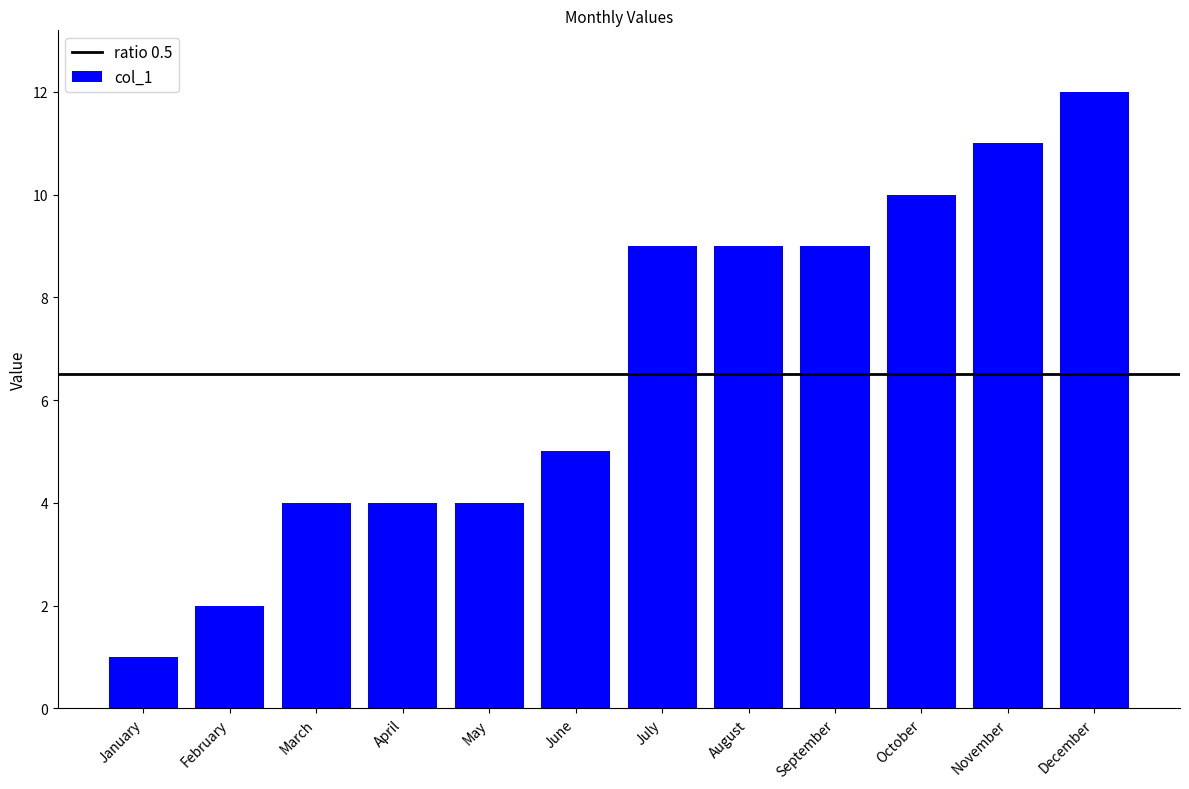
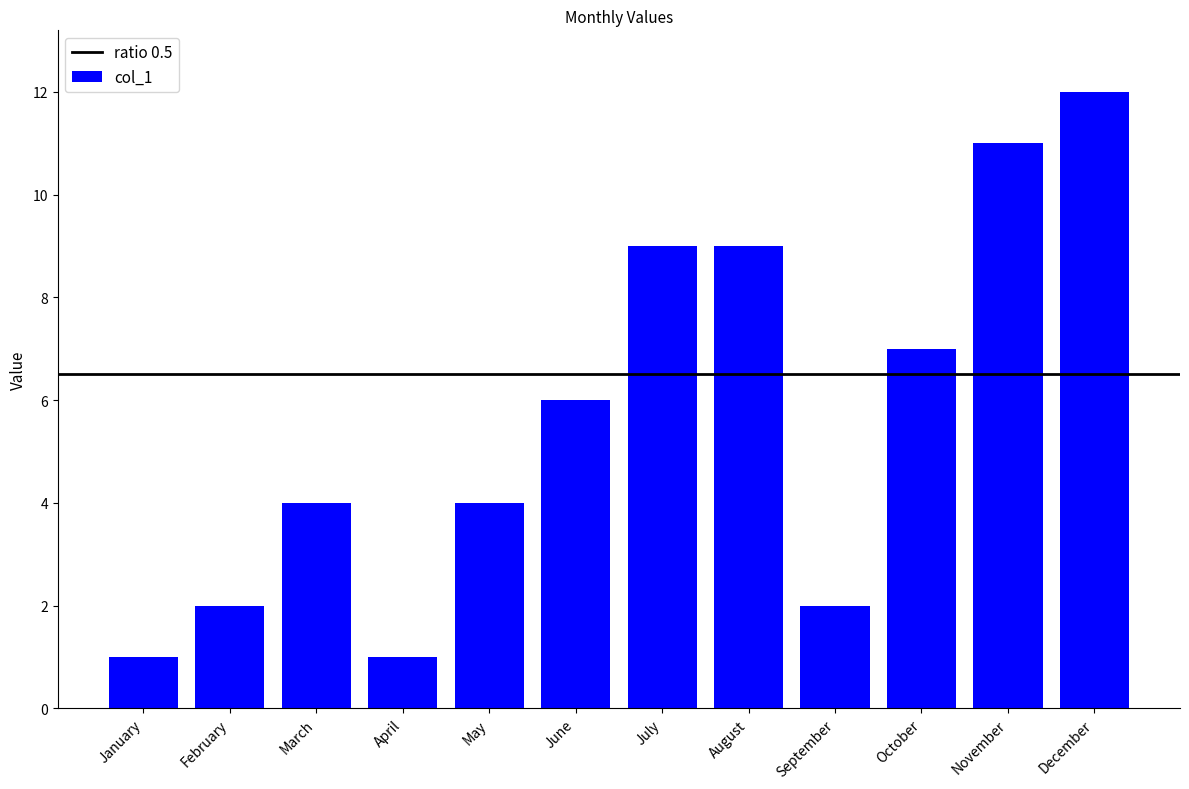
  {
    "January": 1,
    "February": 2,
    "March": 4,
-   "April": 4,
+   "April": 1,
    "May": 4,
-   "June": 5,
+   "June": 6,
    "July": 9,
    "August": 9,
-   "September": 9,
-   "October": 10,
+   "September": 2,
+   "October": 7,
    "November": 11,
    "December": 12
  }
